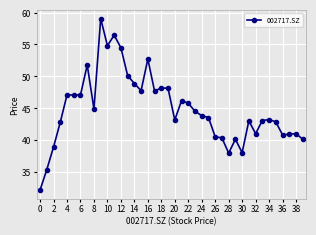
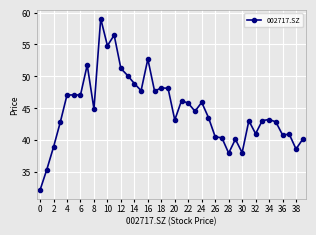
  {
    "0": 32,
    "2": 39,
    "4": 47,
    "6": 47,
    "8": 45,
    "10": 55,
-   "12": 54,
+   "12": 51,
    "14": 49,
    "16": 53,
    "18": 48,
    "20": 43,
    "22": 46,
-   "24": 44,
+   "24": 46,
    "26": 41,
    "28": 38,
    "30": 38,
    "32": 41,
    "34": 43,
    "36": 41,
-   "38": 41
+   "38": 39
  }
